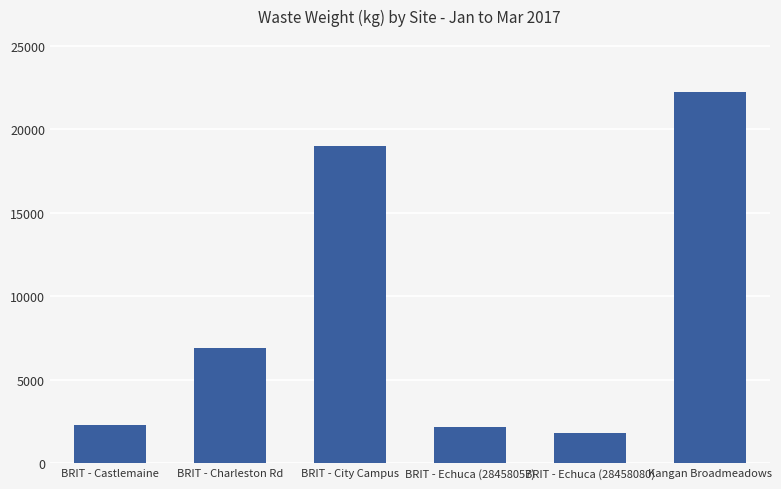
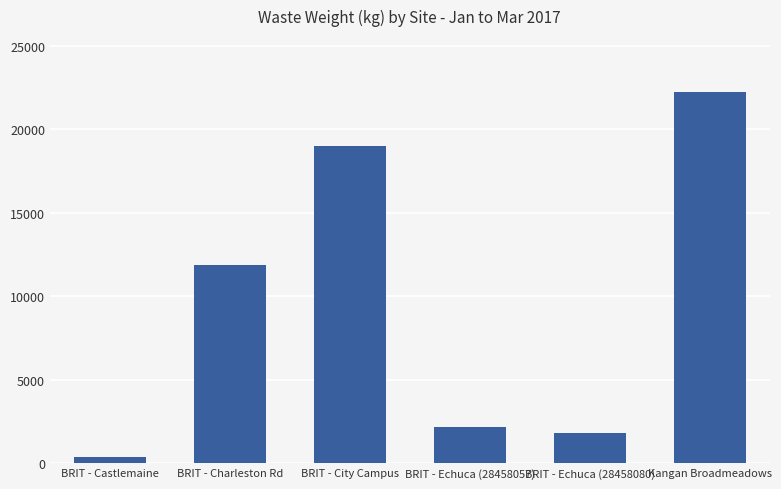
  {
-   "BRIT - Castlemaine": 2300,
-   "BRIT - Charleston Rd": 6900,
+   "BRIT - Castlemaine": 400,
+   "BRIT - Charleston Rd": 11900,
    "BRIT - City Campus": 19000,
    "BRIT - Echuca (28458057)": 2100,
    "BRIT - Echuca (28458080)": 1800,
    "Kangan Broadmeadows": 22200
  }
